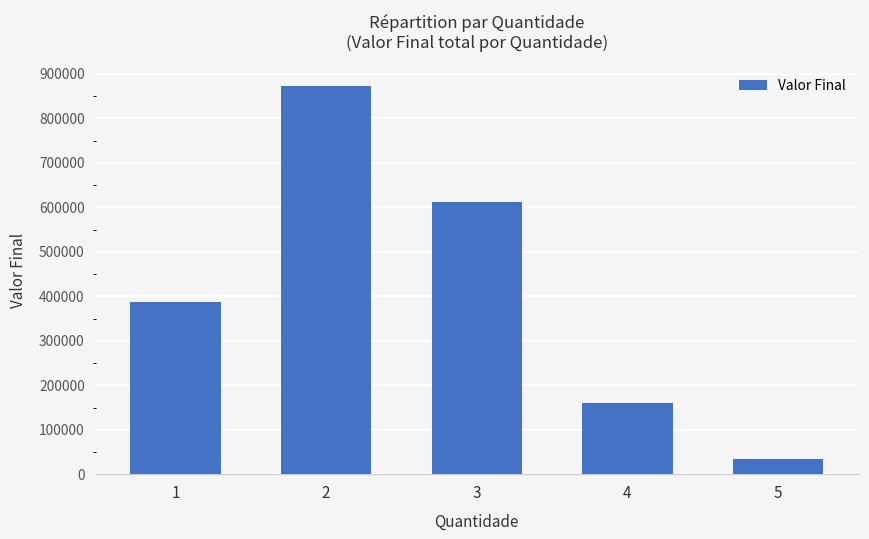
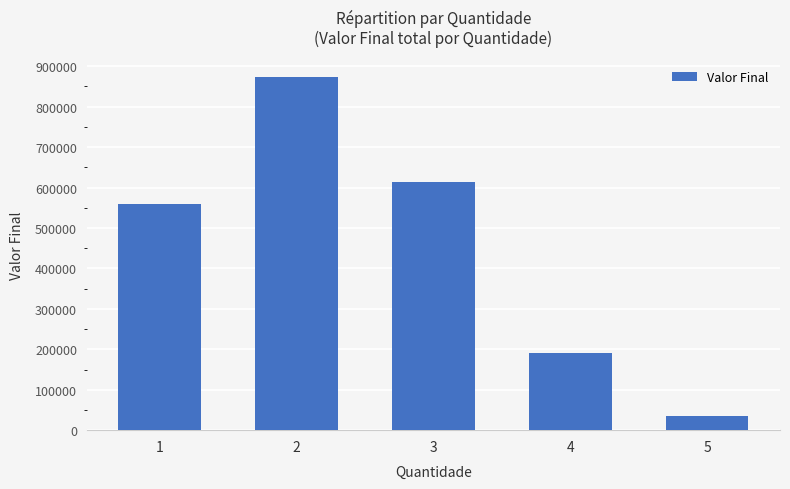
  {
-   "1": 390000,
+   "1": 560000,
    "2": 870000,
    "3": 610000,
-   "4": 160000,
+   "4": 190000,
    "5": 30000
  }
